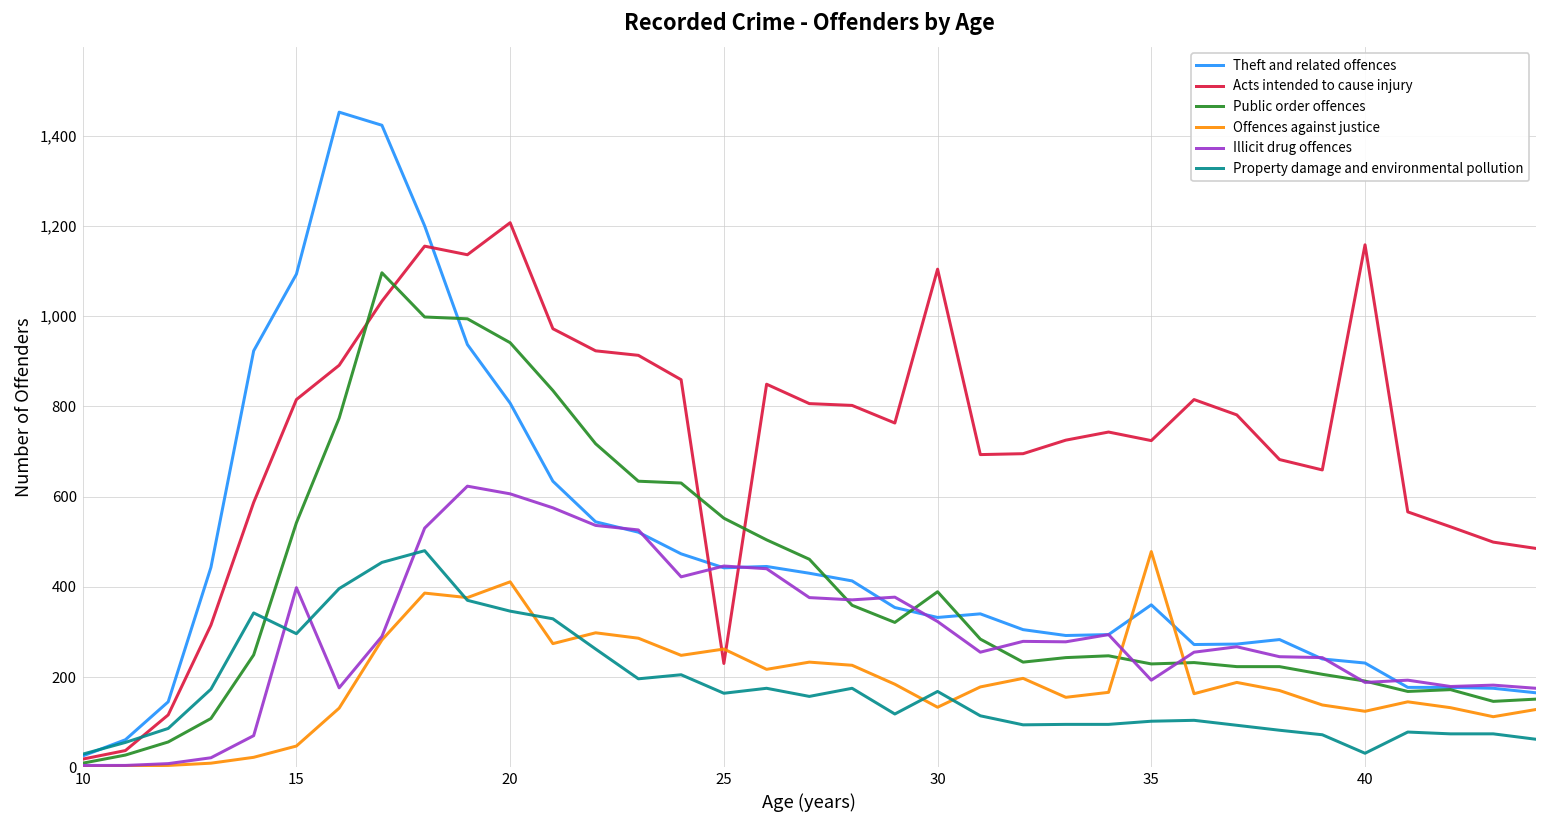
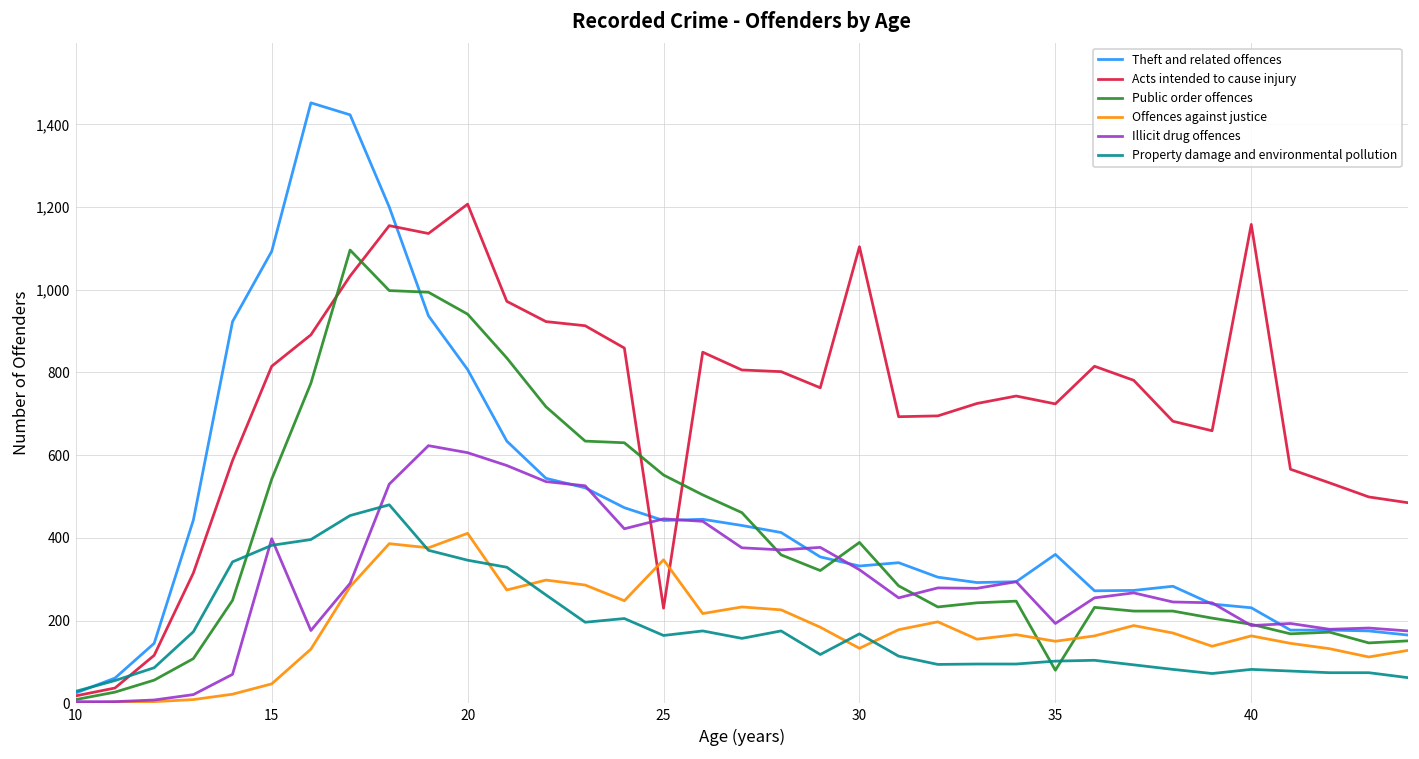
  {
    "Theft and related offences": {
      "15": "1,090",
      "20": "810",
      "30": "330",
      "35": "360",
      "40": "230"
    },
    "Acts intended to cause injury": {
      "10": "20",
      "15": "820",
      "20": "1,210",
      "25": "230",
      "30": "1,100",
      "35": "720",
      "40": "1,160"
    },
    "Public order offences": {
      "15": "540",
      "20": "940",
      "25": "550",
      "30": "390",
-     "35": "230"
+     "35": "80"
    },
    "Offences against justice": {
      "15": "50",
      "20": "410",
-     "25": "260",
+     "25": "350",
      "30": "130",
-     "35": "480",
-     "40": "120"
+     "35": "150",
+     "40": "160"
    },
    "Illicit drug offences": {
      "15": "400",
      "20": "610",
      "30": "320",
      "35": "190"
    },
    "Property damage and environmental pollution": {
-     "15": "300",
+     "15": "380",
      "20": "350",
      "25": "160",
      "30": "170",
      "35": "100",
-     "40": "30"
+     "40": "80"
    }
  }
